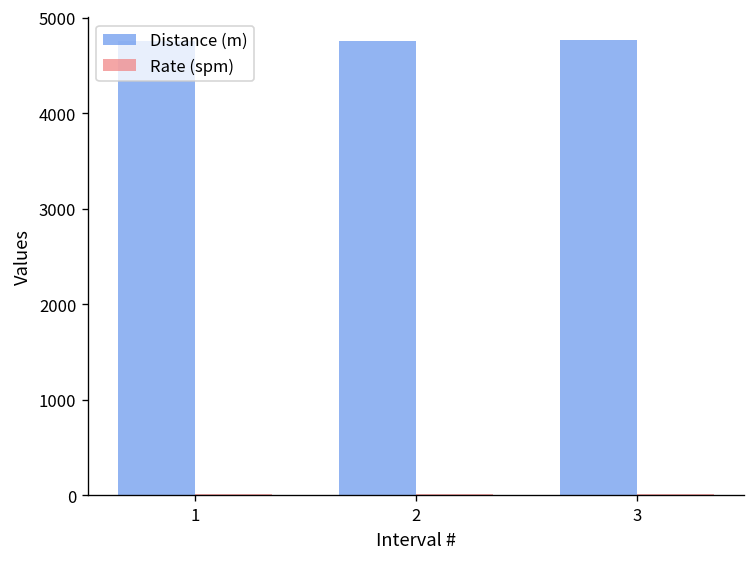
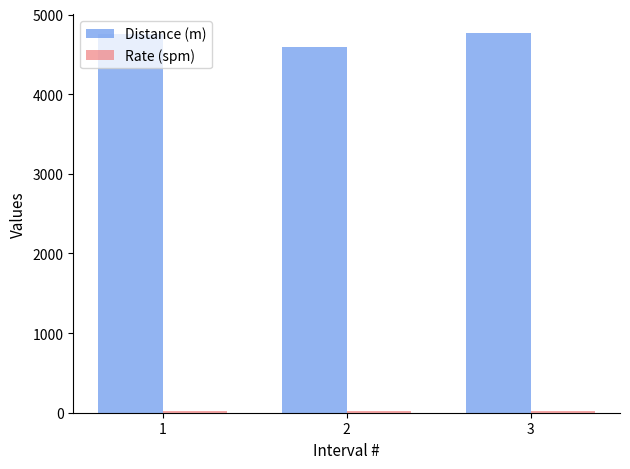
  {
    "Distance (m)": {
-     "2": 4800,
+     "2": 4600,
      "3": 4800
    }
  }
